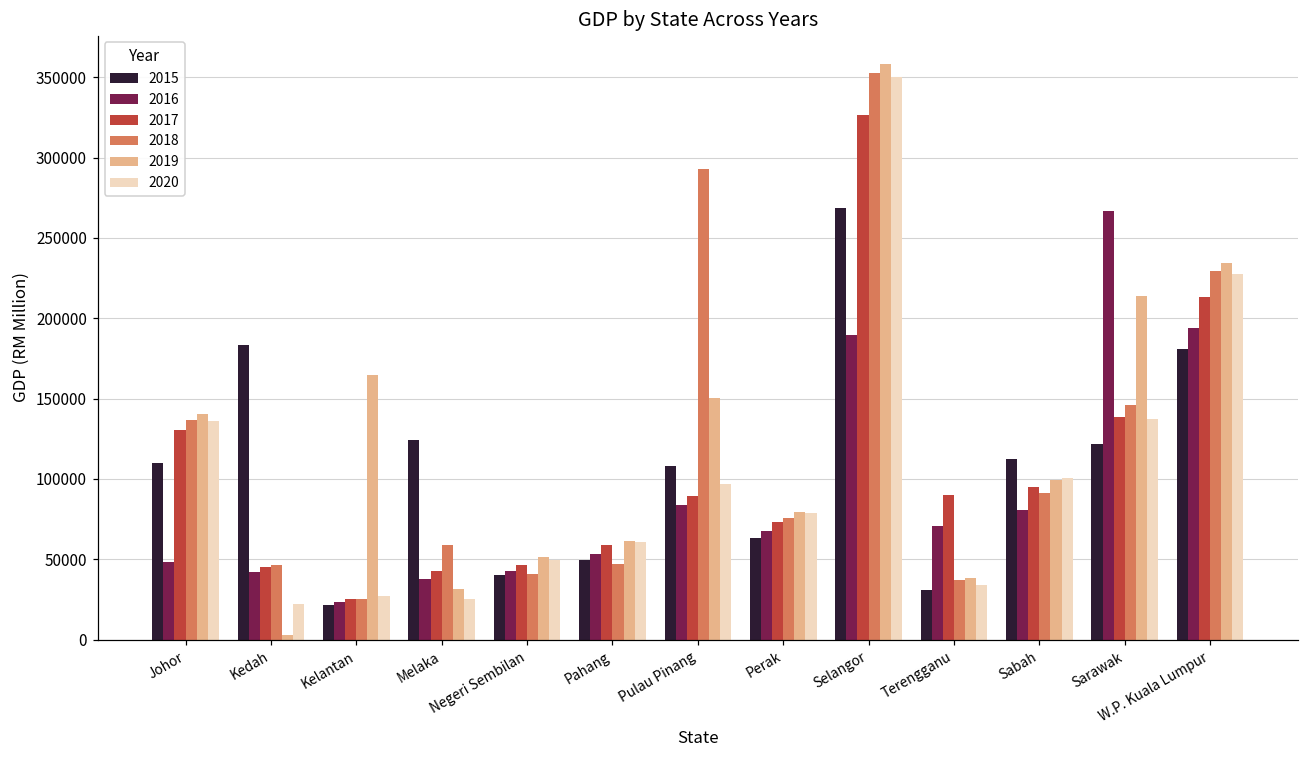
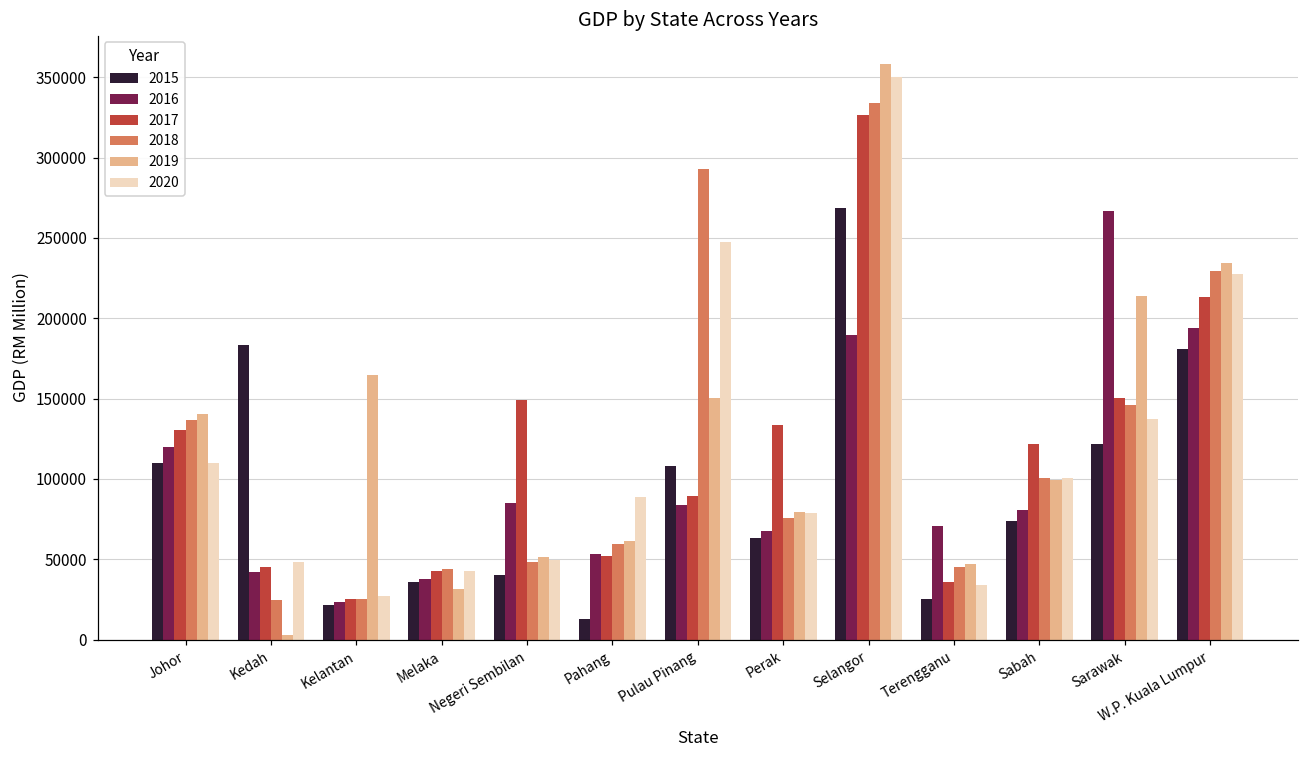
  {
    "2015": {
      "Johor": 110000,
      "Kedah": 183000,
      "Kelantan": 21000,
-     "Melaka": 124000,
+     "Melaka": 36000,
      "Negeri Sembilan": 40000,
-     "Pahang": 49000,
+     "Pahang": 13000,
      "Pulau Pinang": 108000,
      "Perak": 63000,
      "Selangor": 269000,
-     "Terengganu": 31000,
-     "Sabah": 112000,
+     "Terengganu": 25000,
+     "Sabah": 74000,
      "Sarawak": 122000,
      "W.P. Kuala Lumpur": 181000
    },
    "2016": {
-     "Johor": 48000,
+     "Johor": 120000,
      "Kedah": 42000,
      "Kelantan": 23000,
      "Melaka": 38000,
-     "Negeri Sembilan": 43000,
+     "Negeri Sembilan": 85000,
      "Pahang": 53000,
      "Pulau Pinang": 84000,
      "Perak": 68000,
      "Selangor": 189000,
      "Terengganu": 71000,
      "Sabah": 81000,
      "Sarawak": 267000,
      "W.P. Kuala Lumpur": 194000
    },
    "2017": {
      "Johor": 131000,
      "Kedah": 45000,
      "Kelantan": 25000,
      "Melaka": 43000,
-     "Negeri Sembilan": 46000,
-     "Pahang": 59000,
+     "Negeri Sembilan": 149000,
+     "Pahang": 52000,
      "Pulau Pinang": 89000,
-     "Perak": 73000,
+     "Perak": 133000,
      "Selangor": 327000,
-     "Terengganu": 90000,
-     "Sabah": 95000,
-     "Sarawak": 139000,
+     "Terengganu": 36000,
+     "Sabah": 122000,
+     "Sarawak": 151000,
      "W.P. Kuala Lumpur": 213000
    },
    "2018": {
      "Johor": 136000,
-     "Kedah": 46000,
+     "Kedah": 25000,
      "Kelantan": 25000,
-     "Melaka": 59000,
-     "Negeri Sembilan": 41000,
-     "Pahang": 47000,
+     "Melaka": 44000,
+     "Negeri Sembilan": 48000,
+     "Pahang": 59000,
      "Pulau Pinang": 293000,
      "Perak": 76000,
-     "Selangor": 353000,
-     "Terengganu": 37000,
-     "Sabah": 91000,
+     "Selangor": 334000,
+     "Terengganu": 45000,
+     "Sabah": 101000,
      "Sarawak": 146000,
      "W.P. Kuala Lumpur": 229000
    },
    "2019": {
      "Johor": 141000,
      "Kedah": 3000,
      "Kelantan": 165000,
      "Melaka": 31000,
      "Negeri Sembilan": 51000,
      "Pahang": 61000,
      "Pulau Pinang": 150000,
      "Perak": 80000,
      "Selangor": 358000,
-     "Terengganu": 38000,
+     "Terengganu": 47000,
      "Sabah": 99000,
      "Sarawak": 214000,
      "W.P. Kuala Lumpur": 234000
    },
    "2020": {
-     "Johor": 136000,
-     "Kedah": 22000,
+     "Johor": 110000,
+     "Kedah": 48000,
      "Kelantan": 27000,
-     "Melaka": 25000,
+     "Melaka": 43000,
      "Negeri Sembilan": 50000,
-     "Pahang": 60000,
-     "Pulau Pinang": 97000,
+     "Pahang": 89000,
+     "Pulau Pinang": 247000,
      "Perak": 79000,
      "Selangor": 350000,
      "Terengganu": 34000,
      "Sabah": 101000,
      "Sarawak": 137000,
      "W.P. Kuala Lumpur": 228000
    }
  }
